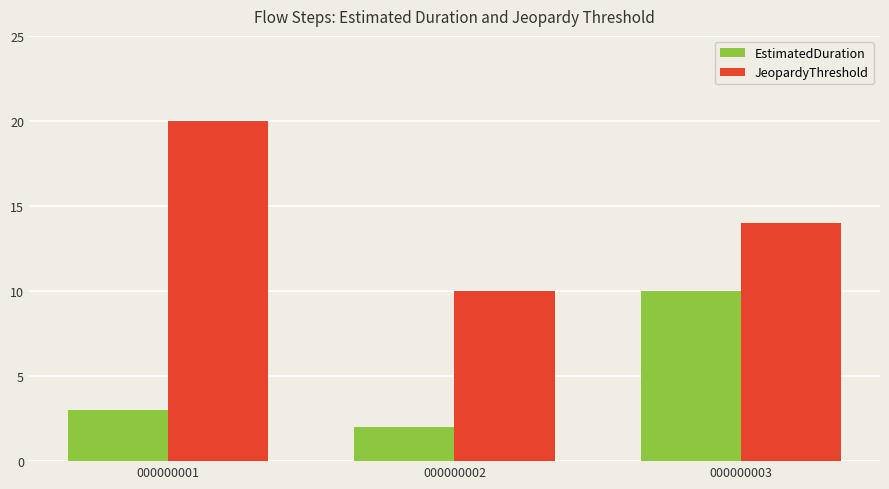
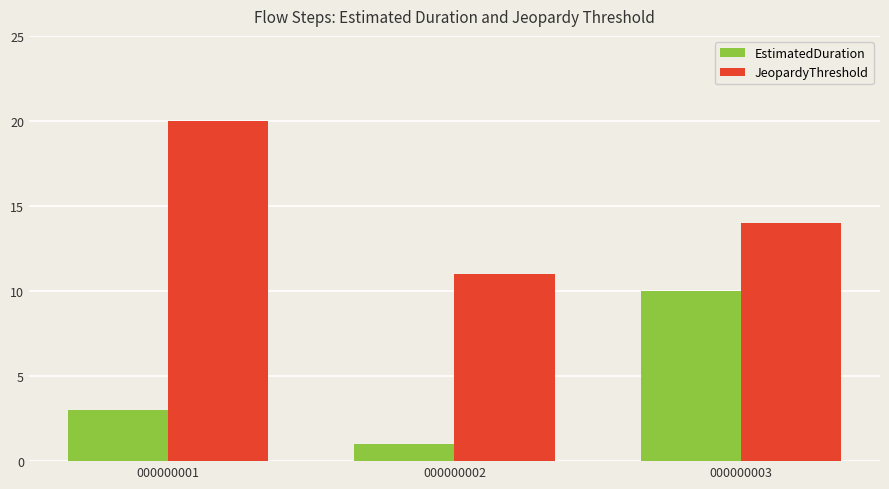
  {
    "EstimatedDuration": {
      "000000001": 3,
-     "000000002": 2,
+     "000000002": 1,
      "000000003": 10
    },
    "JeopardyThreshold": {
      "000000001": 20,
-     "000000002": 10,
+     "000000002": 11,
      "000000003": 14
    }
  }
